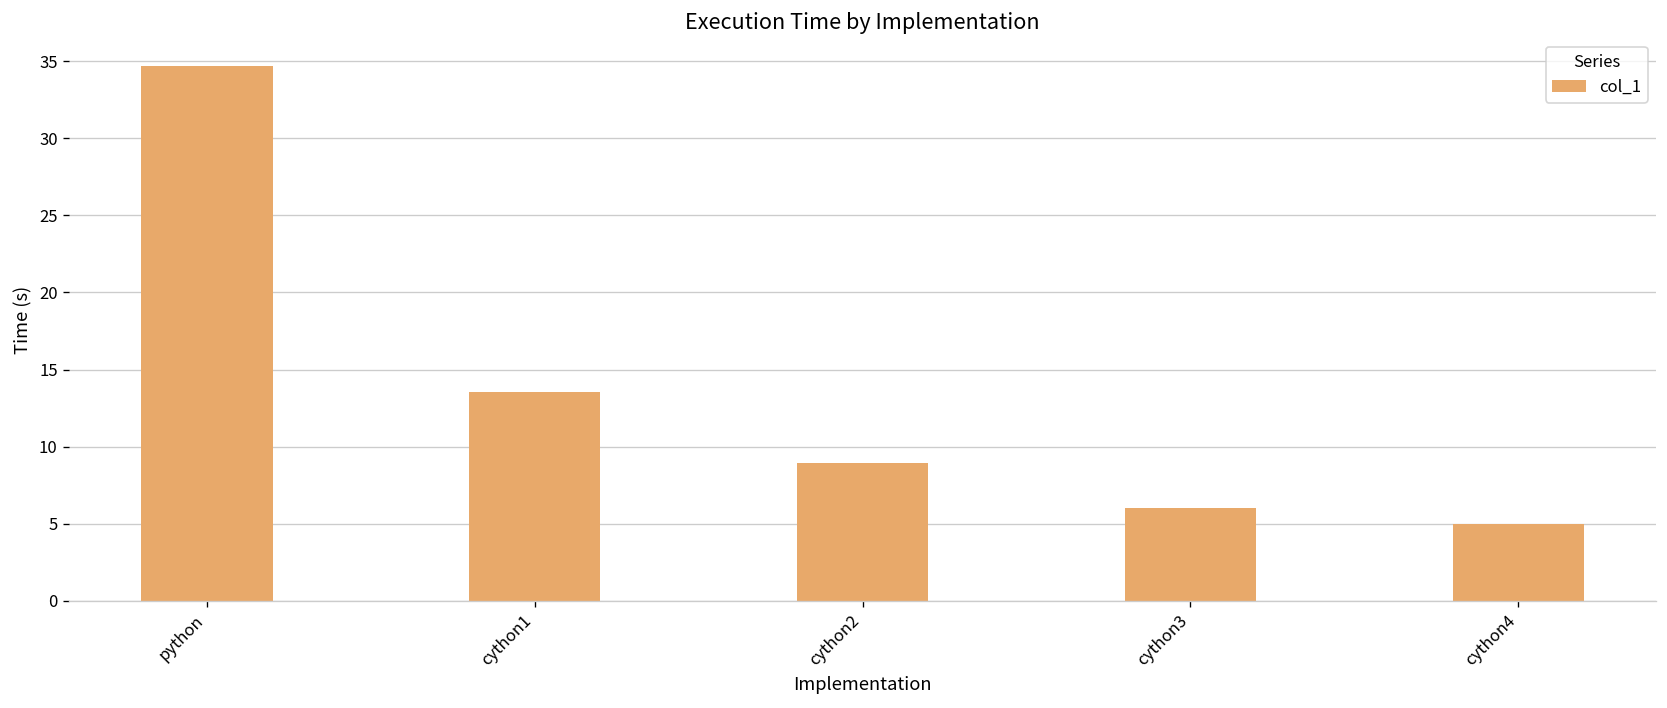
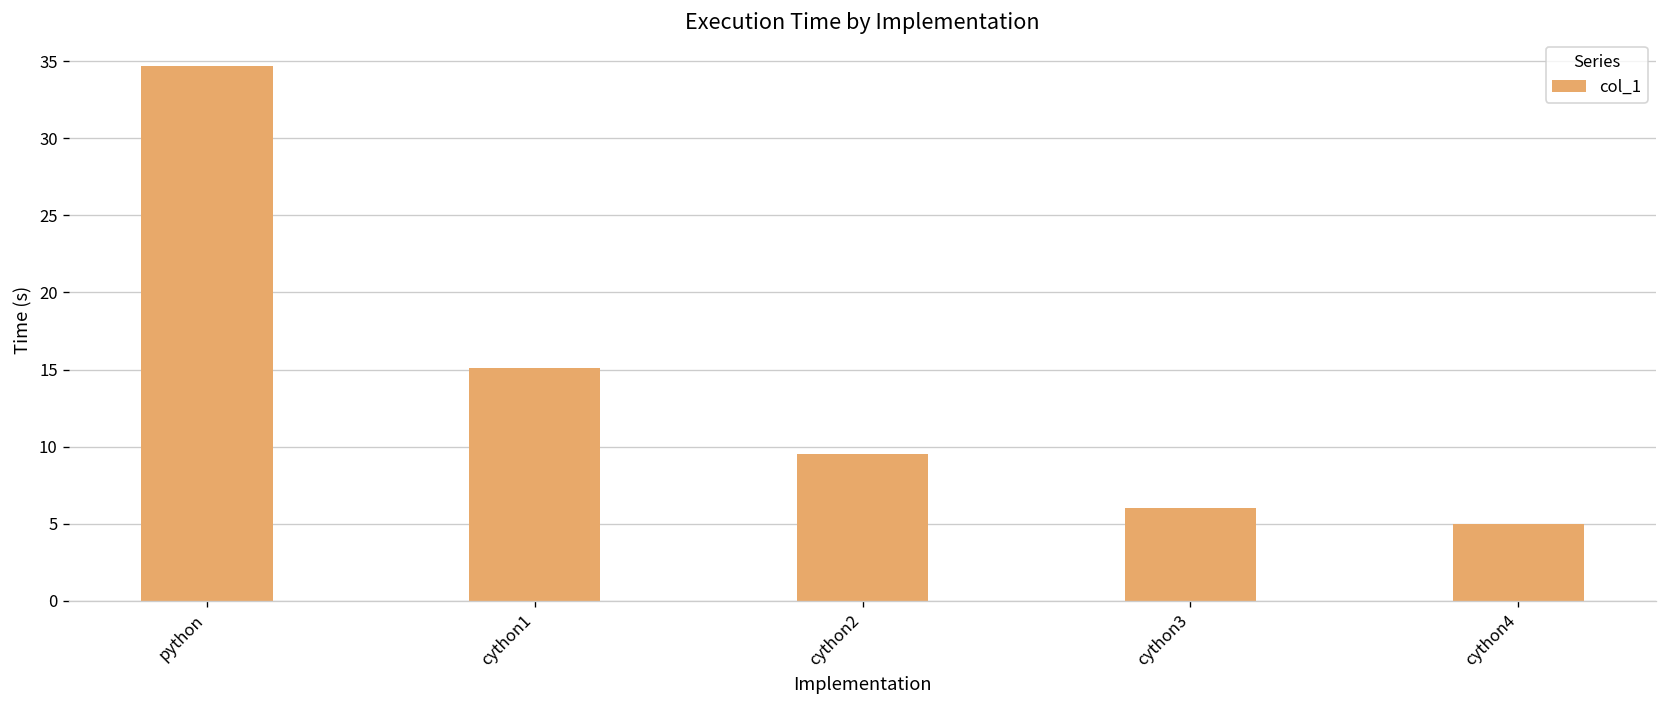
  {
    "python": 34.7,
-   "cython1": 13.6,
-   "cython2": 8.9,
+   "cython1": 15.1,
+   "cython2": 9.5,
    "cython3": 6.0,
    "cython4": 5.0
  }
